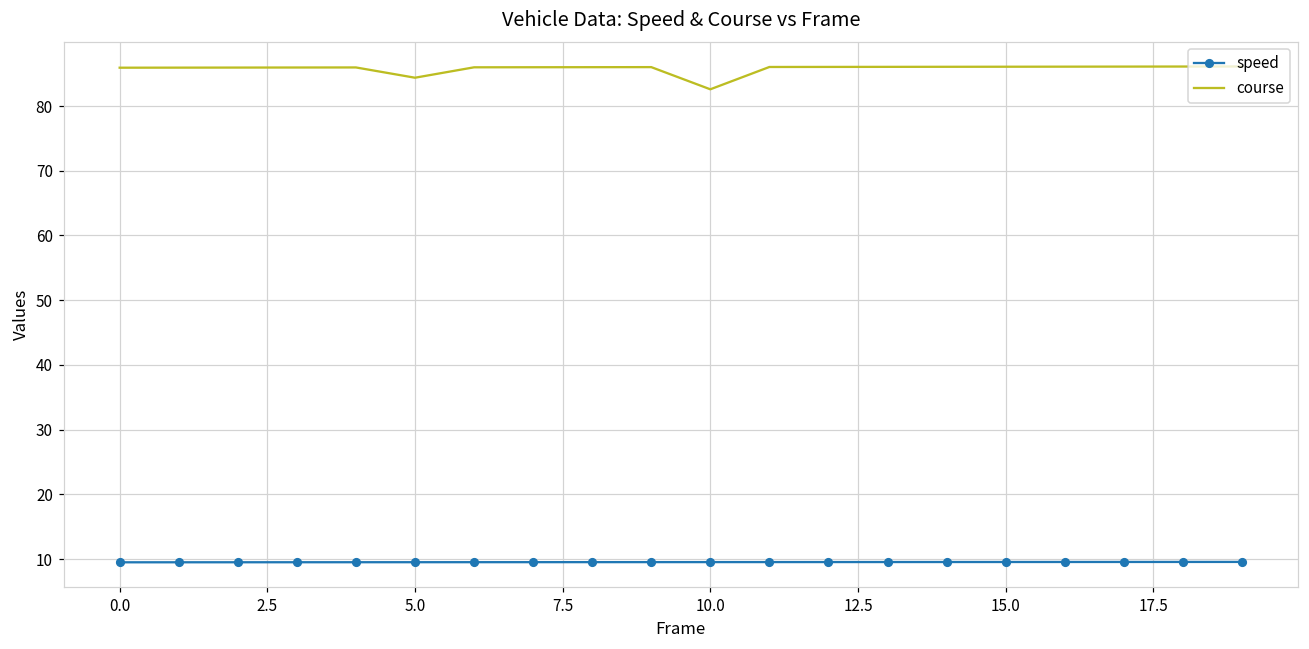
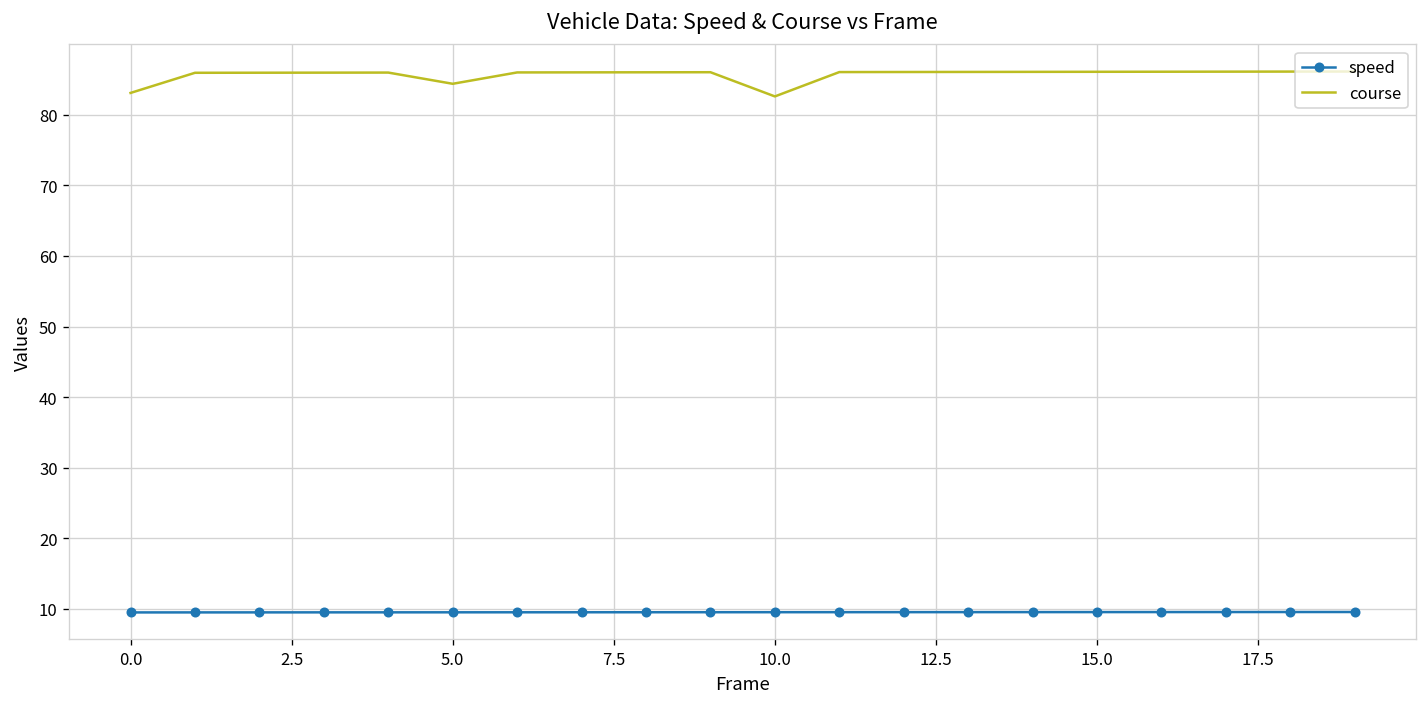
  {
    "speed": {
      "0.0": 10,
      "5.0": 10,
      "10.0": 10,
      "15.0": 10
    },
    "course": {
-     "0.0": 86,
+     "0.0": 83,
      "5.0": 84,
      "10.0": 83,
      "15.0": 86
    }
  }
